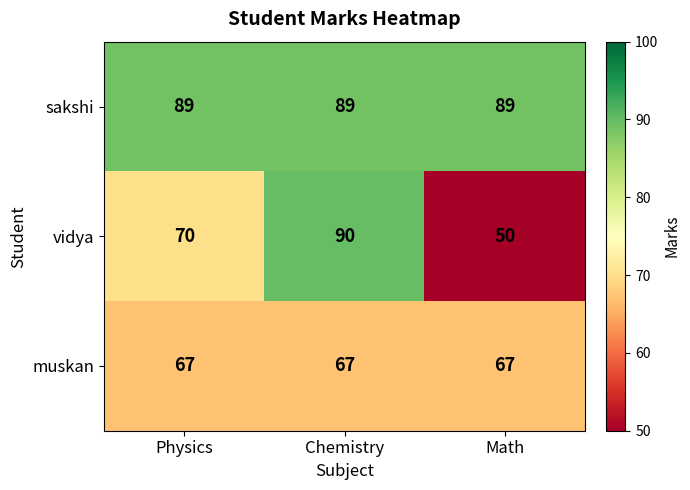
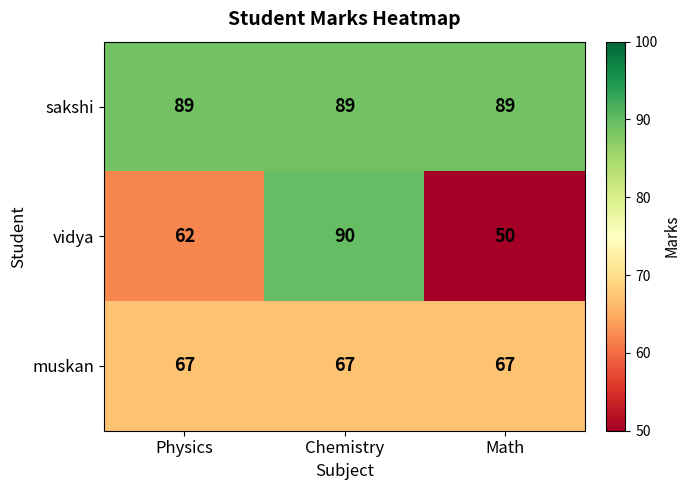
  {
    "sakshi": {
      "Physics": 89,
      "Chemistry": 89,
      "Math": 89
    },
    "vidya": {
-     "Physics": 70,
+     "Physics": 62,
      "Chemistry": 90,
      "Math": 50
    },
    "muskan": {
      "Physics": 67,
      "Chemistry": 67,
      "Math": 67
    }
  }
